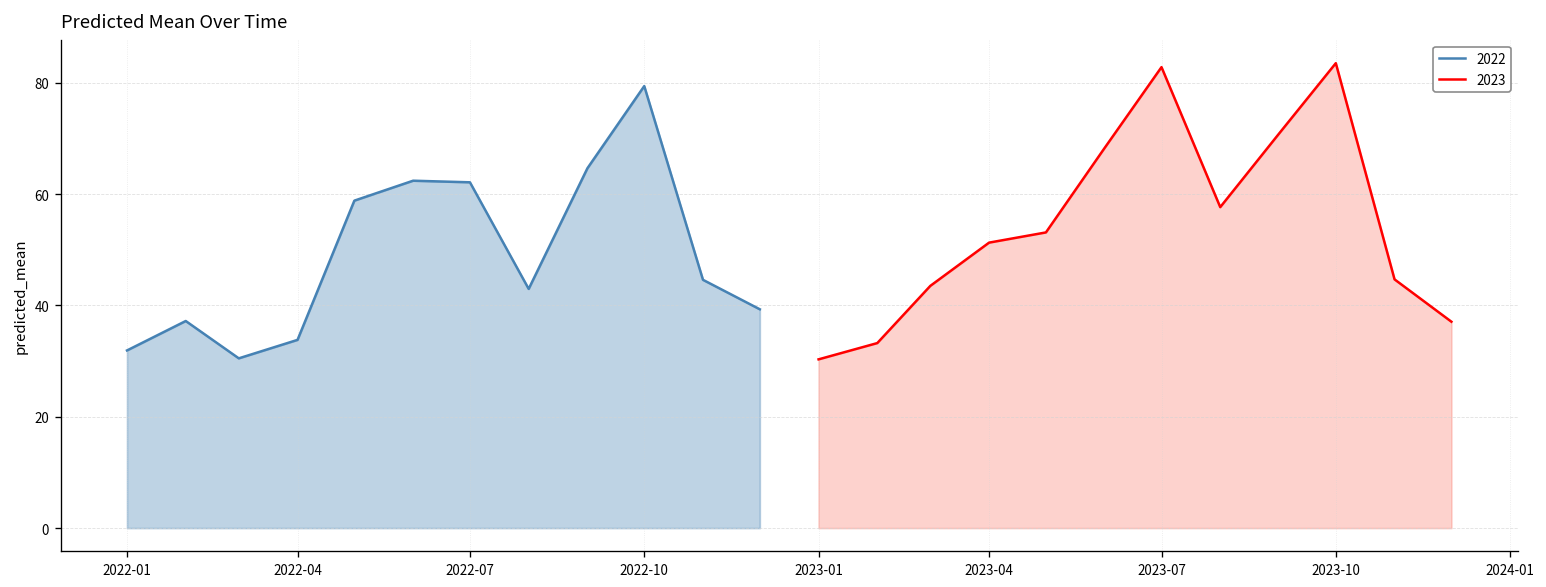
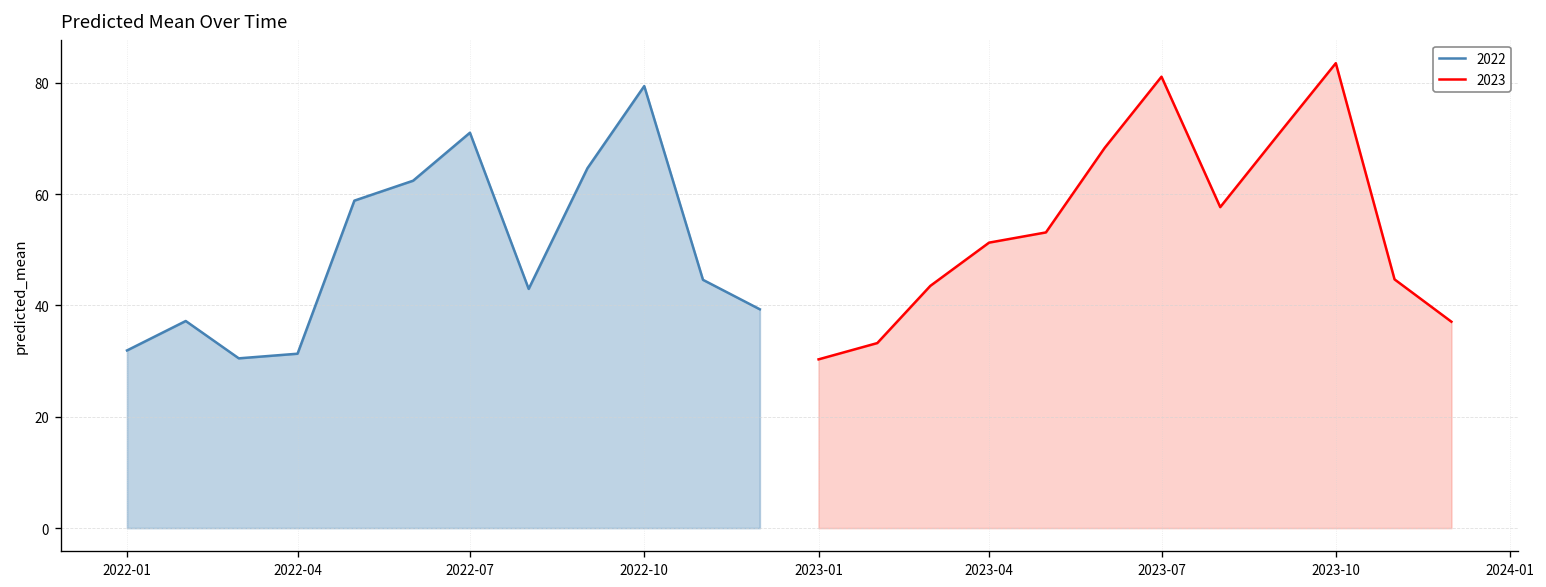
  {
    "2022": {
      "2022-01": 32,
-     "2022-04": 34,
-     "2022-07": 62,
+     "2022-04": 31,
+     "2022-07": 71,
      "2022-10": 79
    },
    "2023": {
      "2023-01": 30,
      "2023-04": 51,
-     "2023-07": 83,
+     "2023-07": 81,
      "2023-10": 84
    }
  }
